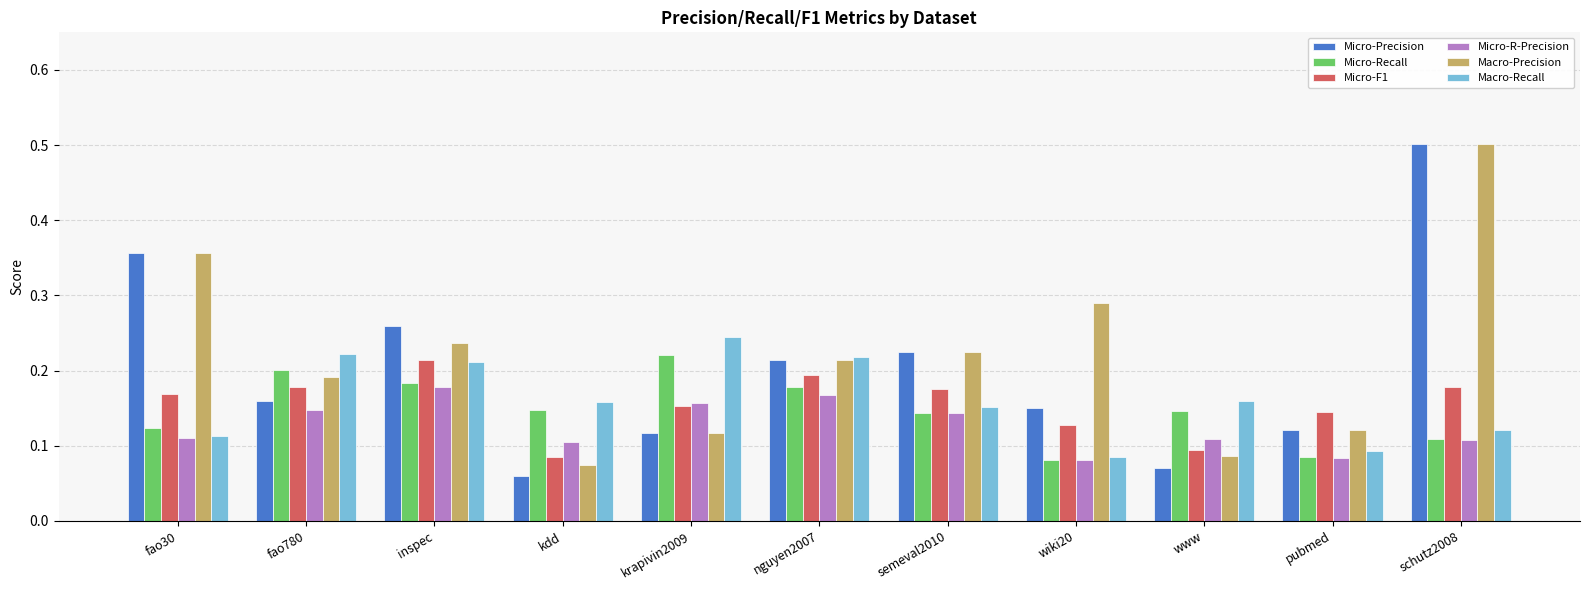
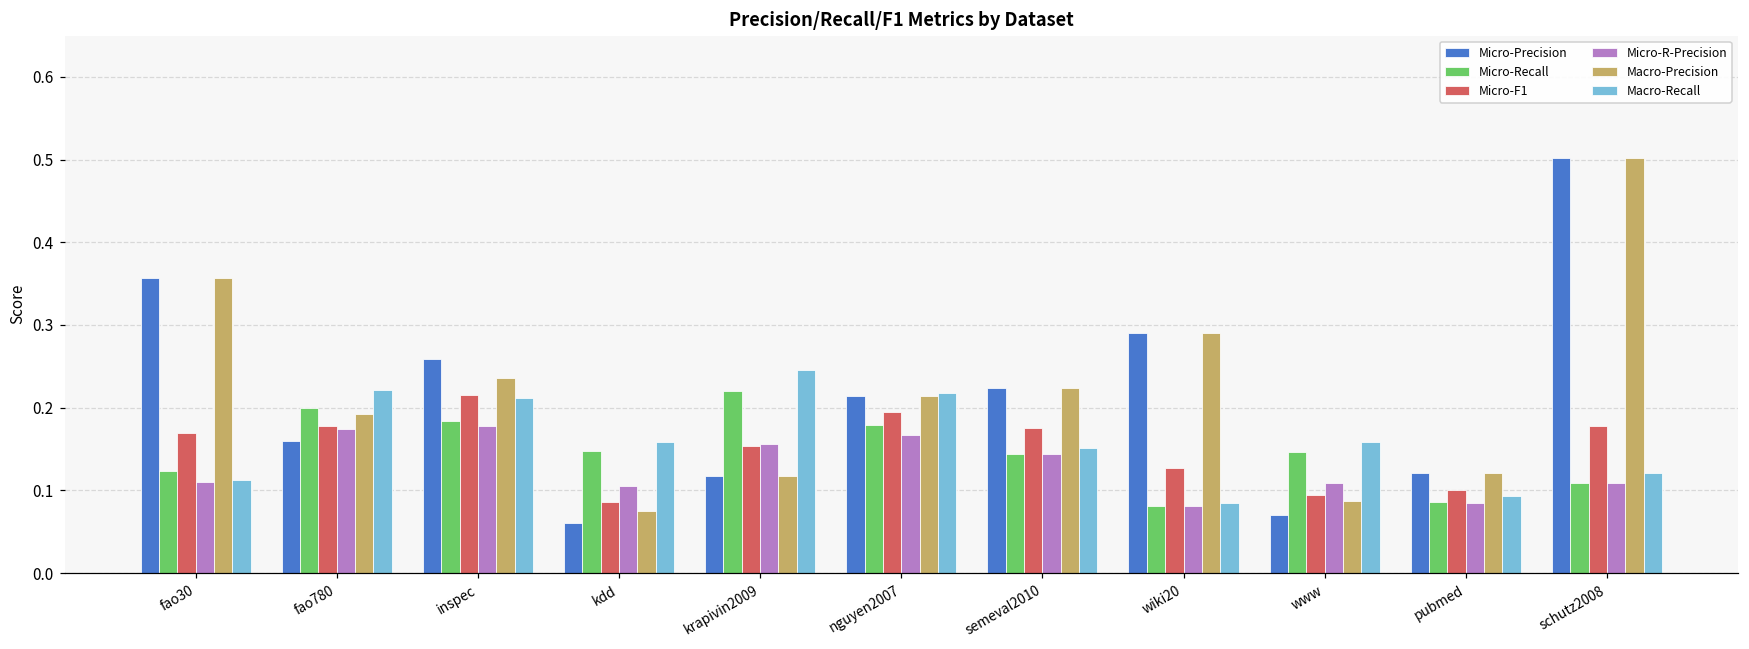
  {
    "Micro-Precision": {
      "fao30": 0.36,
      "fao780": 0.16,
      "inspec": 0.26,
      "kdd": 0.06,
      "krapivin2009": 0.12,
      "nguyen2007": 0.21,
      "semeval2010": 0.22,
-     "wiki20": 0.15,
+     "wiki20": 0.29,
      "www": 0.07,
      "pubmed": 0.12,
      "schutz2008": 0.50
    },
    "Micro-Recall": {
      "fao30": 0.12,
      "fao780": 0.20,
      "inspec": 0.18,
      "kdd": 0.15,
      "krapivin2009": 0.22,
      "nguyen2007": 0.18,
      "semeval2010": 0.14,
      "wiki20": 0.08,
      "www": 0.15,
      "pubmed": 0.09,
      "schutz2008": 0.11
    },
    "Micro-F1": {
      "fao30": 0.17,
      "fao780": 0.18,
      "inspec": 0.21,
      "kdd": 0.09,
      "krapivin2009": 0.15,
      "nguyen2007": 0.19,
      "semeval2010": 0.18,
      "wiki20": 0.13,
      "www": 0.09,
-     "pubmed": 0.15,
+     "pubmed": 0.10,
      "schutz2008": 0.18
    },
    "Micro-R-Precision": {
      "fao30": 0.11,
-     "fao780": 0.15,
+     "fao780": 0.17,
      "inspec": 0.18,
      "kdd": 0.10,
      "krapivin2009": 0.16,
      "nguyen2007": 0.17,
      "semeval2010": 0.14,
      "wiki20": 0.08,
      "www": 0.11,
      "pubmed": 0.08,
      "schutz2008": 0.11
    },
    "Macro-Precision": {
      "fao30": 0.36,
      "fao780": 0.19,
      "inspec": 0.24,
      "kdd": 0.08,
      "krapivin2009": 0.12,
      "nguyen2007": 0.21,
      "semeval2010": 0.22,
      "wiki20": 0.29,
      "www": 0.09,
      "pubmed": 0.12,
      "schutz2008": 0.50
    },
    "Macro-Recall": {
      "fao30": 0.11,
      "fao780": 0.22,
      "inspec": 0.21,
      "kdd": 0.16,
      "krapivin2009": 0.25,
      "nguyen2007": 0.22,
      "semeval2010": 0.15,
      "wiki20": 0.08,
      "www": 0.16,
      "pubmed": 0.09,
      "schutz2008": 0.12
    }
  }
